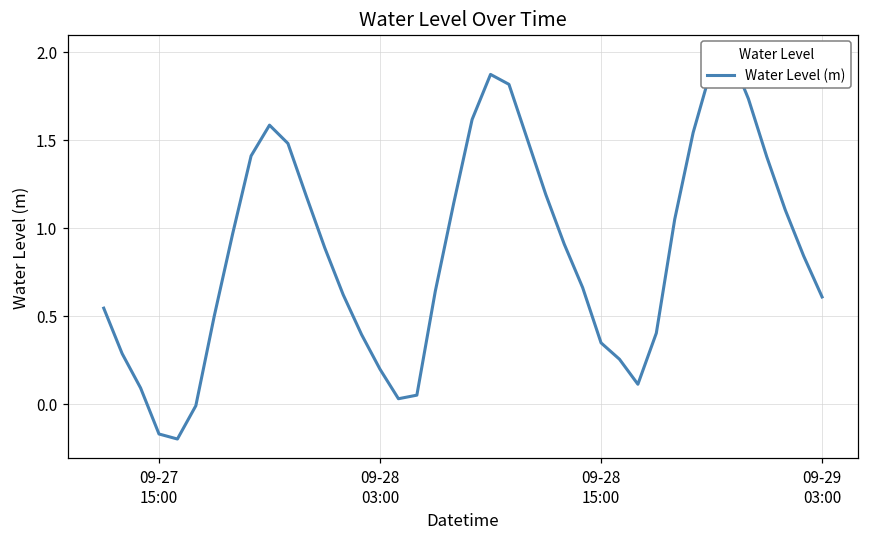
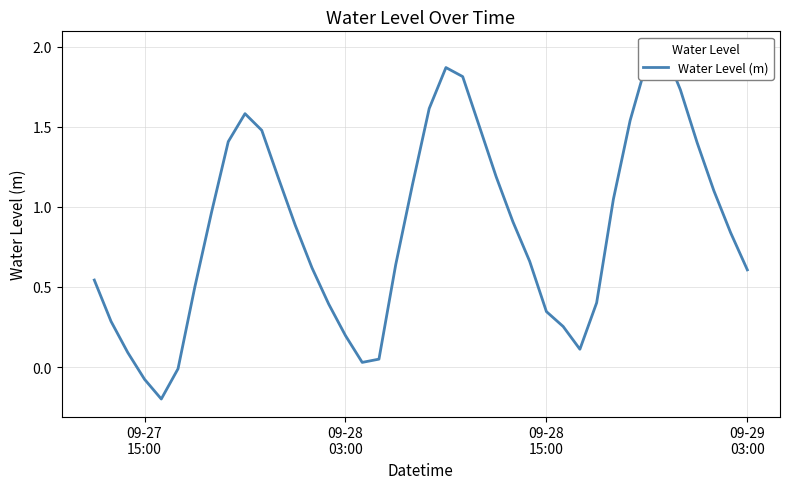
  {
-   "09-27 15:00": -0.17,
+   "09-27 15:00": -0.08,
    "09-28 03:00": 0.20,
    "09-28 15:00": 0.35,
    "09-29 03:00": 0.61
  }
